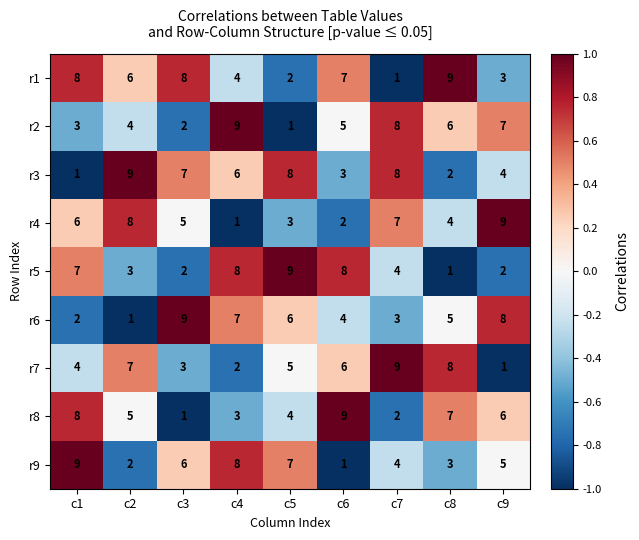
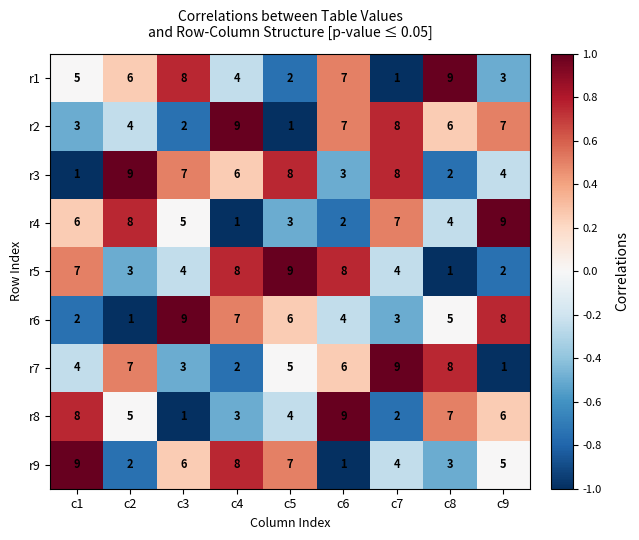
  {
    "r1": {
-     "c1": 8,
+     "c1": 5,
      "c2": 6,
      "c3": 8,
      "c4": 4,
      "c5": 2,
      "c6": 7,
      "c7": 1,
      "c8": 9,
      "c9": 3
    },
    "r2": {
      "c1": 3,
      "c2": 4,
      "c3": 2,
      "c4": 9,
      "c5": 1,
-     "c6": 5,
+     "c6": 7,
      "c7": 8,
      "c8": 6,
      "c9": 7
    },
    "r3": {
      "c1": 1,
      "c2": 9,
      "c3": 7,
      "c4": 6,
      "c5": 8,
      "c6": 3,
      "c7": 8,
      "c8": 2,
      "c9": 4
    },
    "r4": {
      "c1": 6,
      "c2": 8,
      "c3": 5,
      "c4": 1,
      "c5": 3,
      "c6": 2,
      "c7": 7,
      "c8": 4,
      "c9": 9
    },
    "r5": {
      "c1": 7,
      "c2": 3,
-     "c3": 2,
+     "c3": 4,
      "c4": 8,
      "c5": 9,
      "c6": 8,
      "c7": 4,
      "c8": 1,
      "c9": 2
    },
    "r6": {
      "c1": 2,
      "c2": 1,
      "c3": 9,
      "c4": 7,
      "c5": 6,
      "c6": 4,
      "c7": 3,
      "c8": 5,
      "c9": 8
    },
    "r7": {
      "c1": 4,
      "c2": 7,
      "c3": 3,
      "c4": 2,
      "c5": 5,
      "c6": 6,
      "c7": 9,
      "c8": 8,
      "c9": 1
    },
    "r8": {
      "c1": 8,
      "c2": 5,
      "c3": 1,
      "c4": 3,
      "c5": 4,
      "c6": 9,
      "c7": 2,
      "c8": 7,
      "c9": 6
    },
    "r9": {
      "c1": 9,
      "c2": 2,
      "c3": 6,
      "c4": 8,
      "c5": 7,
      "c6": 1,
      "c7": 4,
      "c8": 3,
      "c9": 5
    }
  }
